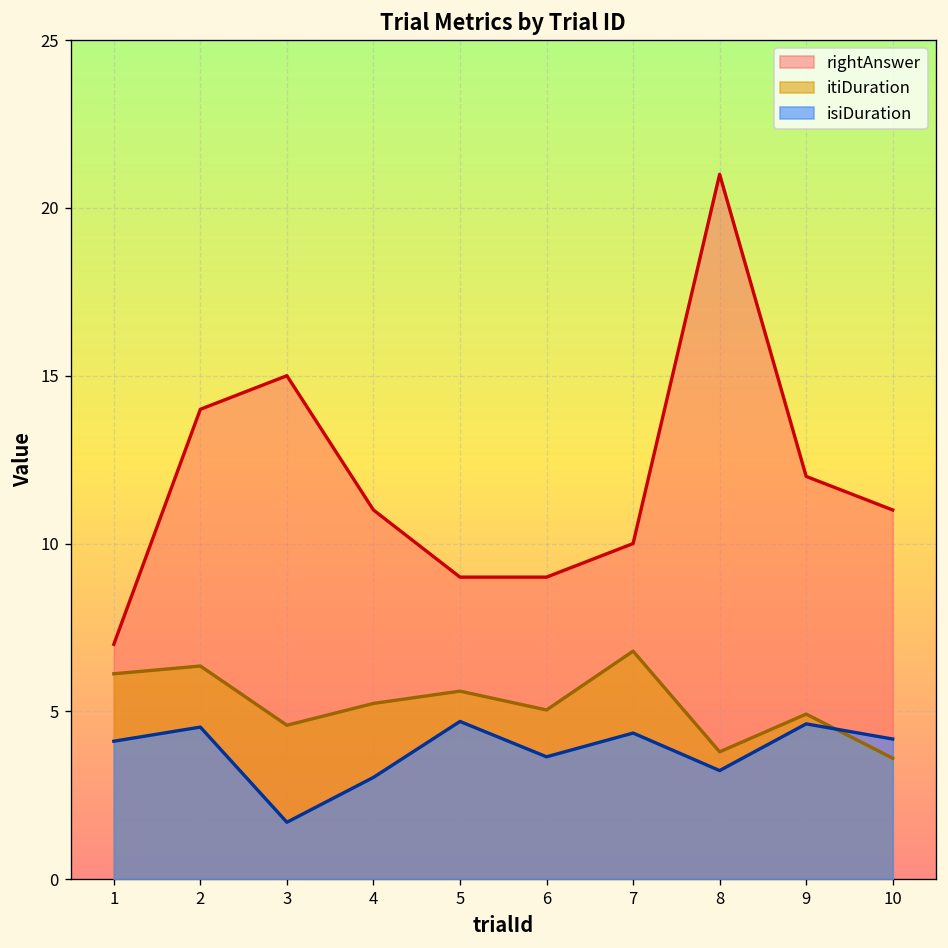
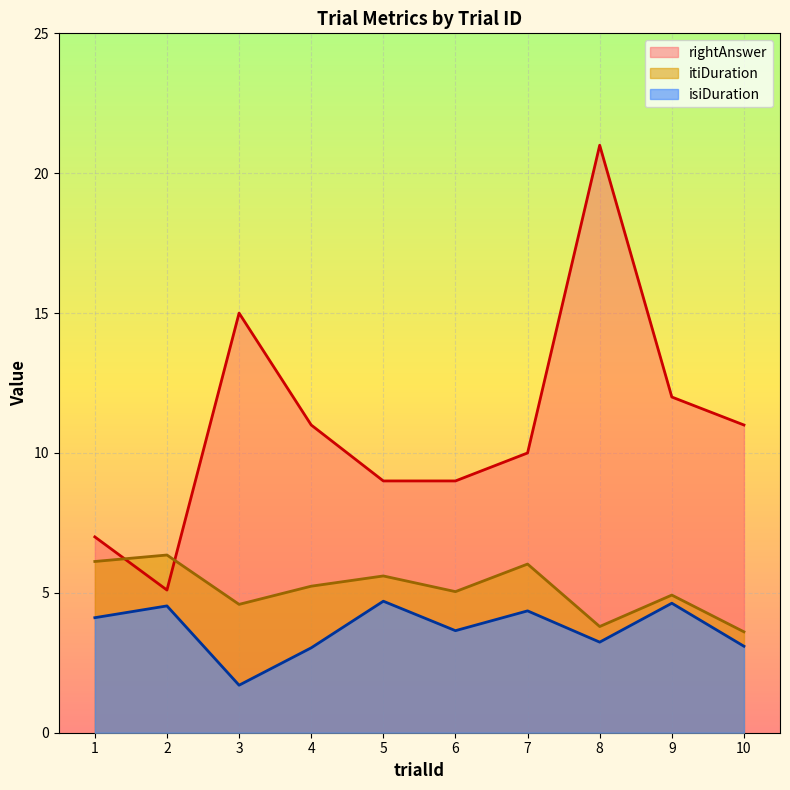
  {
    "rightAnswer": {
      "1": 7.0,
-     "2": 14.0,
+     "2": 5.1,
      "3": 15.0,
      "4": 11.0,
      "5": 9.0,
      "6": 9.0,
      "7": 10.0,
      "8": 21.0,
      "9": 12.0,
      "10": 11.0
    },
    "itiDuration": {
      "1": 6.1,
      "2": 6.4,
      "3": 4.6,
      "4": 5.2,
      "5": 5.6,
      "6": 5.0,
-     "7": 6.8,
+     "7": 6.0,
      "8": 3.8,
      "9": 4.9,
      "10": 3.6
    },
    "isiDuration": {
      "1": 4.1,
      "2": 4.5,
      "3": 1.7,
      "4": 3.0,
      "5": 4.7,
      "6": 3.6,
      "7": 4.4,
      "8": 3.2,
      "9": 4.6,
-     "10": 4.2
+     "10": 3.1
    }
  }
